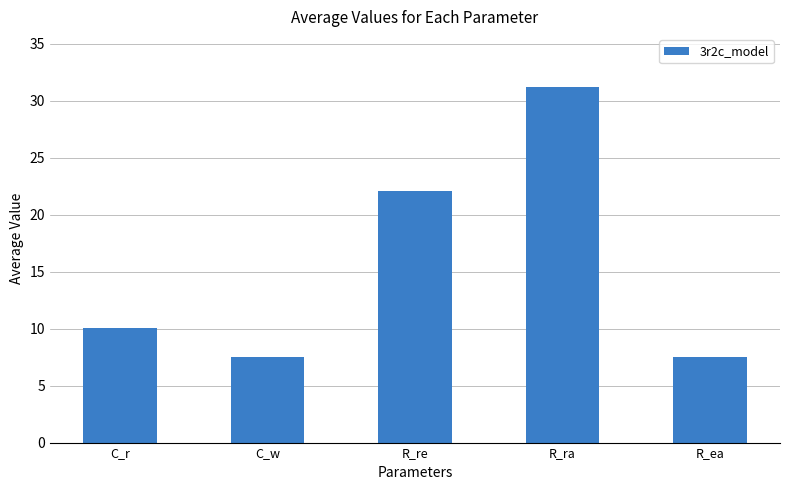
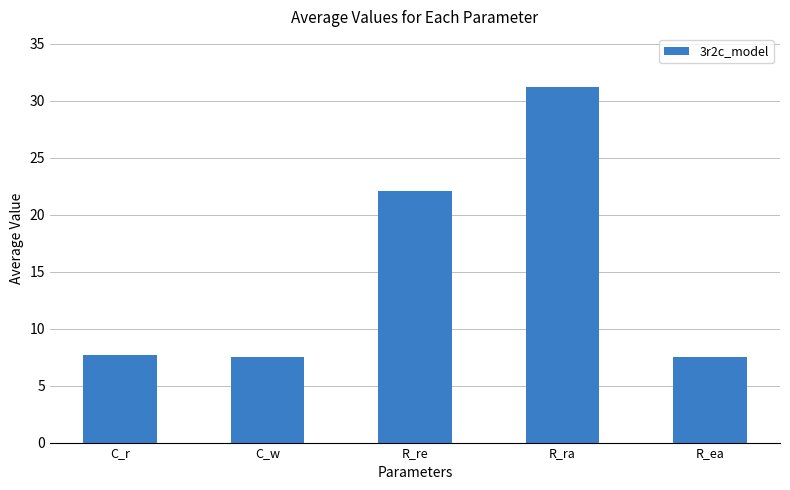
  {
-   "C_r": 10.0,
+   "C_r": 7.7,
    "C_w": 7.5,
    "R_re": 22.1,
    "R_ra": 31.2,
    "R_ea": 7.5
  }
